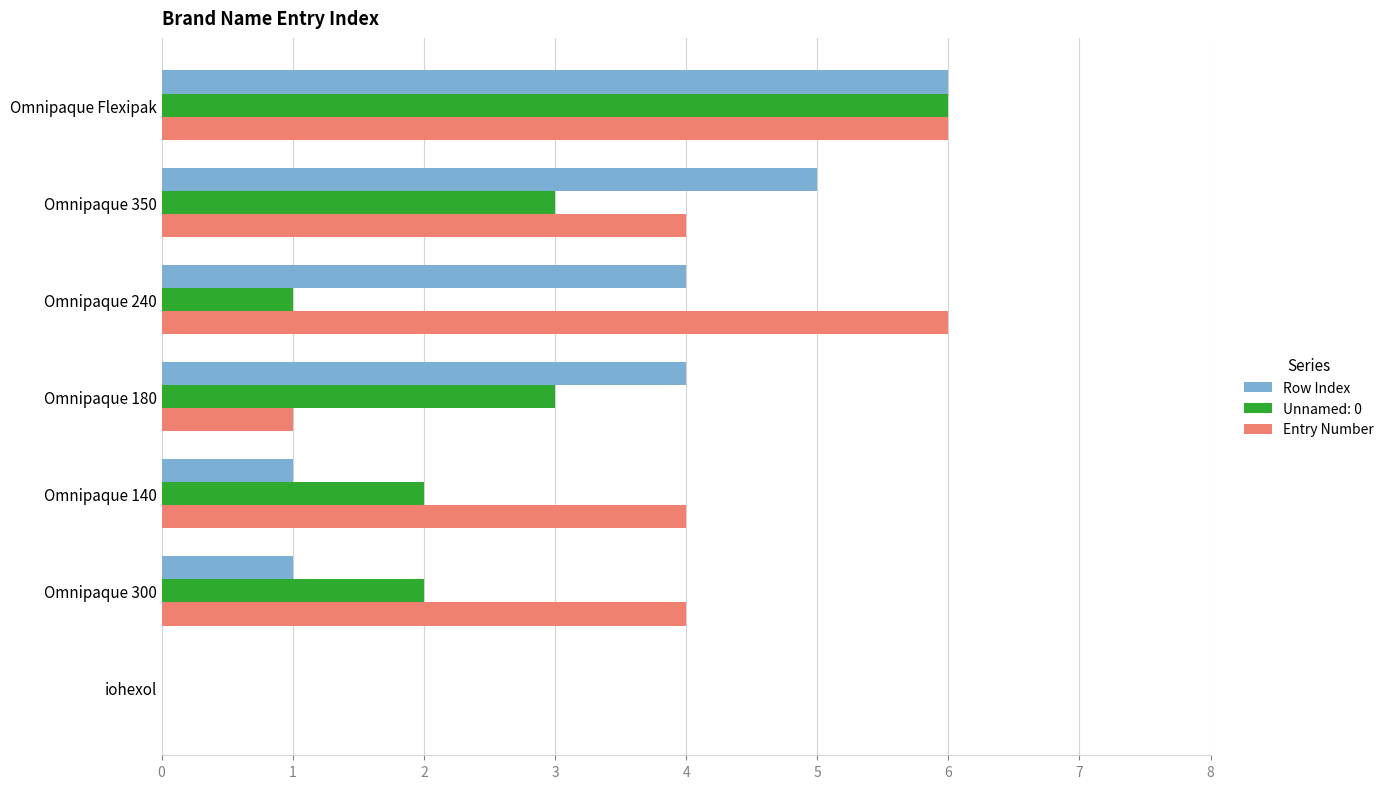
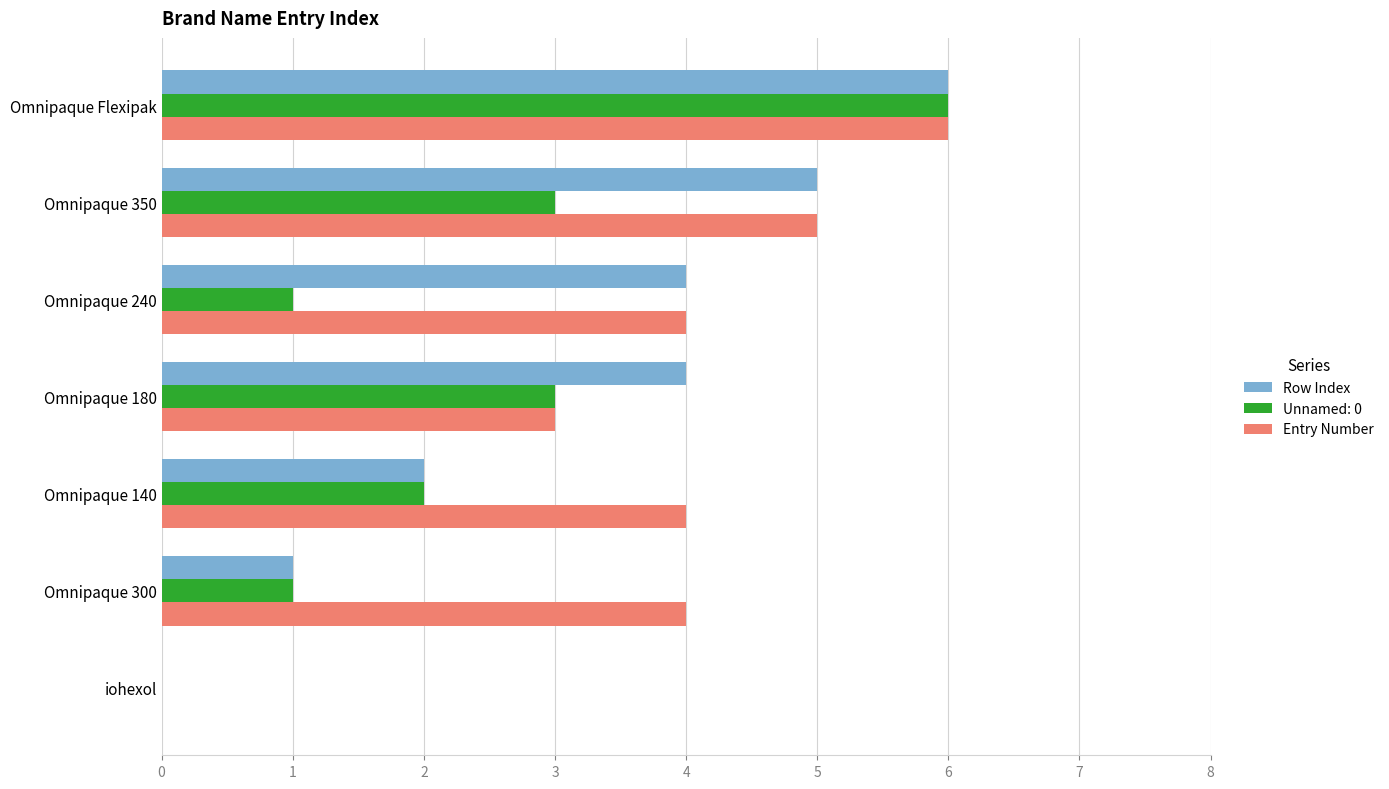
  {
    "Row Index": {
      "Omnipaque Flexipak": 6,
      "Omnipaque 350": 5,
      "Omnipaque 240": 4,
      "Omnipaque 180": 4,
-     "Omnipaque 140": 1,
+     "Omnipaque 140": 2,
      "Omnipaque 300": 1,
      "iohexol": 0
    },
    "Unnamed: 0": {
      "Omnipaque Flexipak": 6,
      "Omnipaque 350": 3,
      "Omnipaque 240": 1,
      "Omnipaque 180": 3,
      "Omnipaque 140": 2,
-     "Omnipaque 300": 2,
+     "Omnipaque 300": 1,
      "iohexol": 0
    },
    "Entry Number": {
      "Omnipaque Flexipak": 6,
-     "Omnipaque 350": 4,
-     "Omnipaque 240": 6,
-     "Omnipaque 180": 1,
+     "Omnipaque 350": 5,
+     "Omnipaque 240": 4,
+     "Omnipaque 180": 3,
      "Omnipaque 140": 4,
      "Omnipaque 300": 4,
      "iohexol": 0
    }
  }
